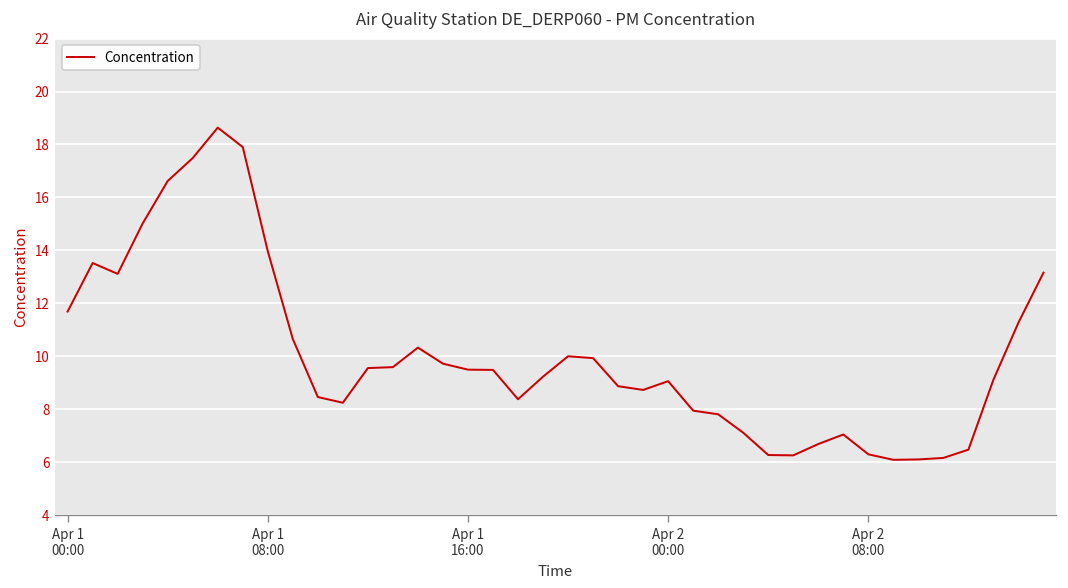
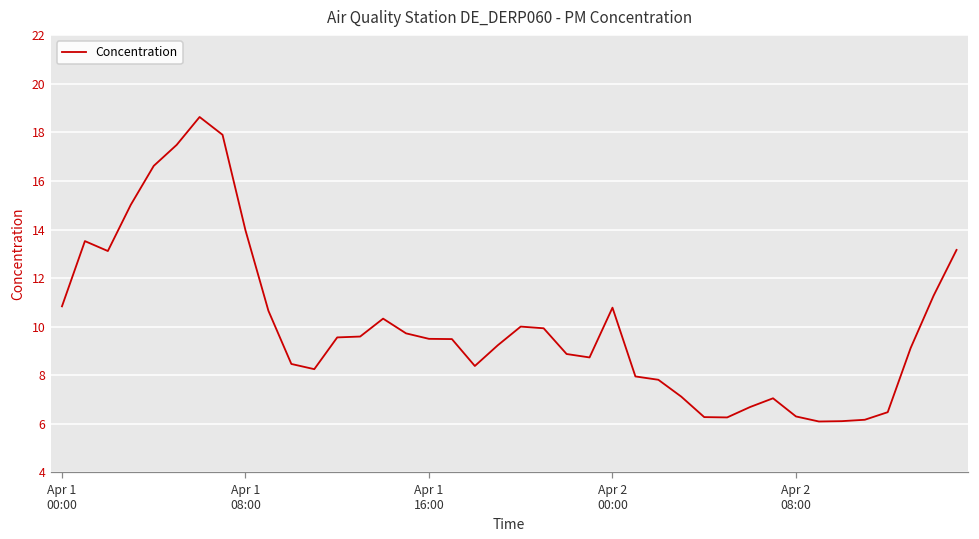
  {
-   "Apr 1 00:00": 11.7,
+   "Apr 1 00:00": 10.8,
    "Apr 1 08:00": 14.0,
    "Apr 1 16:00": 9.5,
-   "Apr 2 00:00": 9.1,
+   "Apr 2 00:00": 10.8,
    "Apr 2 08:00": 6.3
  }
